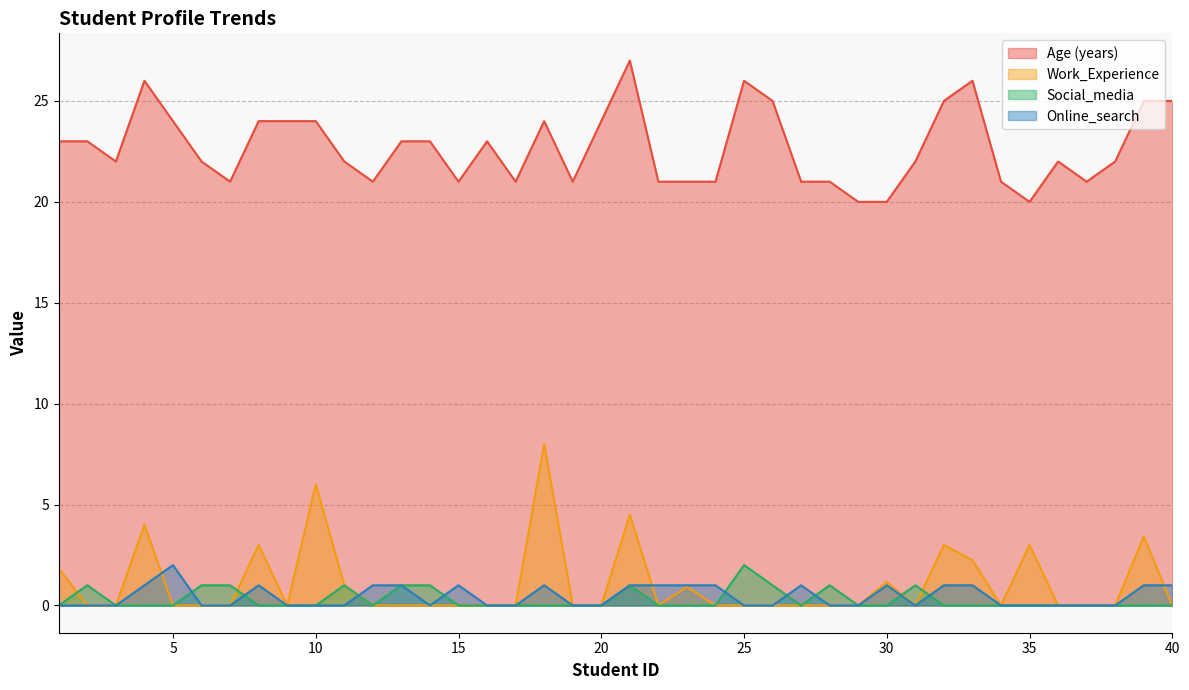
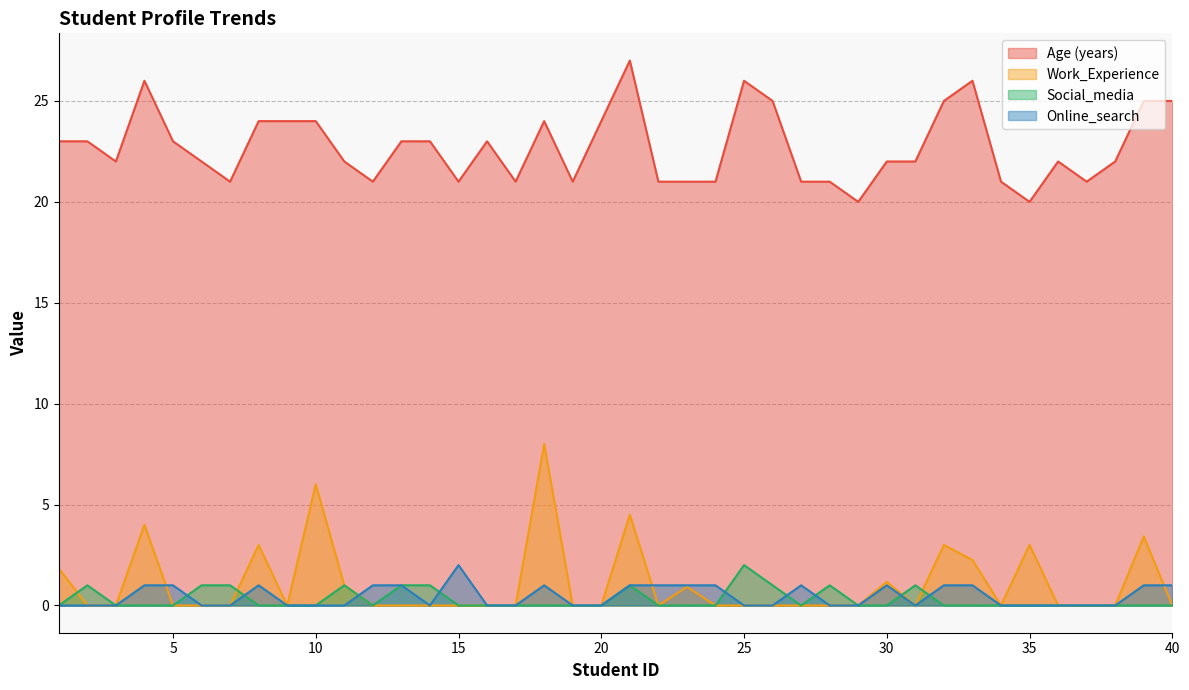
  {
    "Age (years)": {
-     "5": 24,
+     "5": 23,
      "10": 24,
      "15": 21,
      "20": 24,
      "25": 26,
-     "30": 20,
+     "30": 22,
      "35": 20,
      "40": 25
    },
    "Work_Experience": {
      "10": 6,
      "30": 1.2,
      "35": 3
    },
    "Social_media": {
      "25": 2,
      "30": 0
    },
    "Online_search": {
-     "5": 2,
-     "15": 1,
+     "5": 1,
+     "15": 2,
      "30": 1,
      "40": 1
    }
  }
